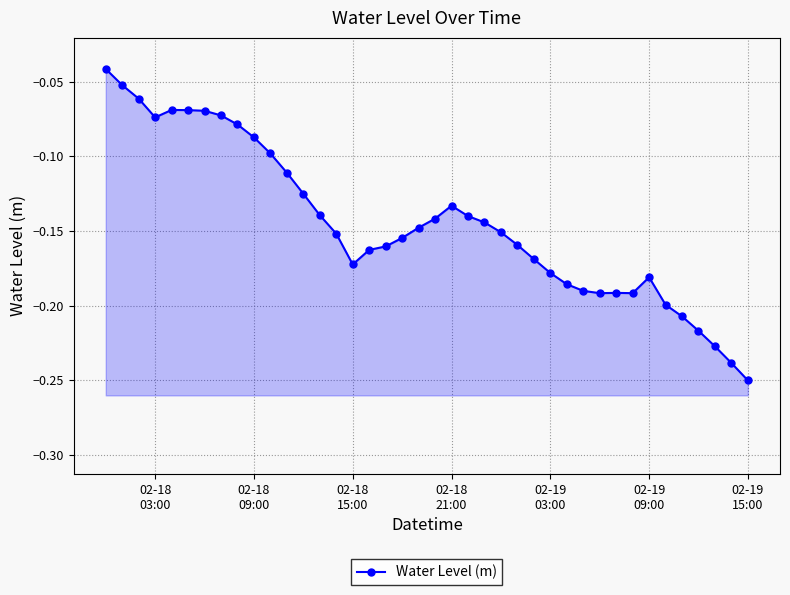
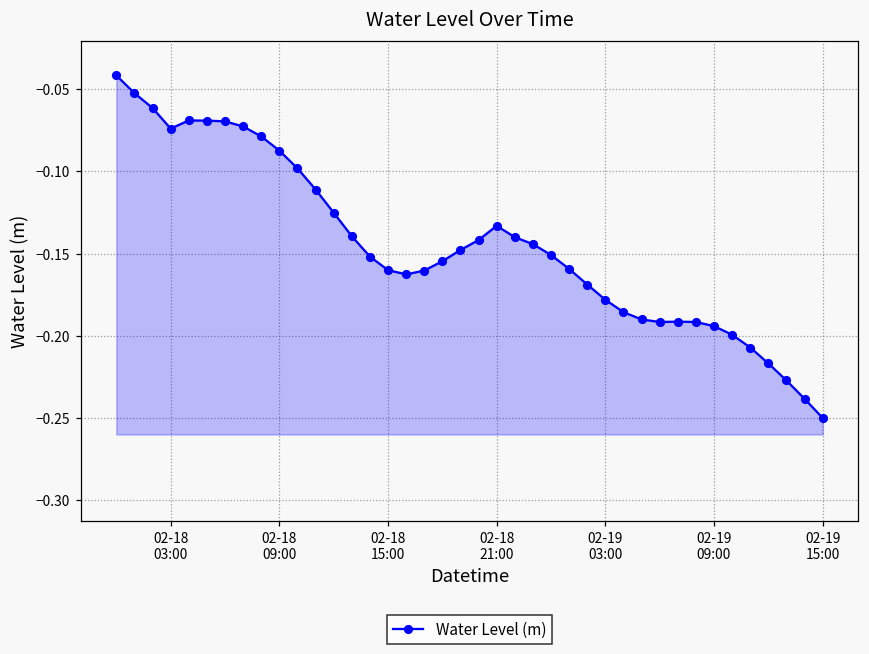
  {
    "02-18 03:00": -0.074,
    "02-18 09:00": -0.087,
-   "02-18 15:00": -0.172,
+   "02-18 15:00": -0.160,
    "02-18 21:00": -0.133,
    "02-19 03:00": -0.178,
-   "02-19 09:00": -0.181,
+   "02-19 09:00": -0.194,
    "02-19 15:00": -0.250
  }
